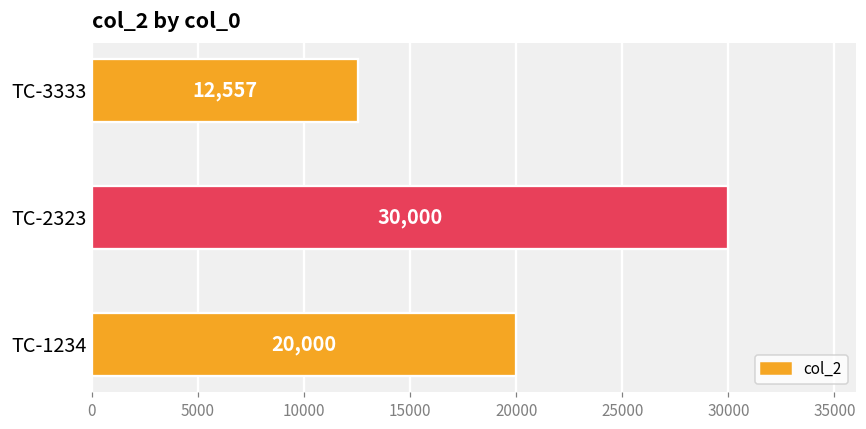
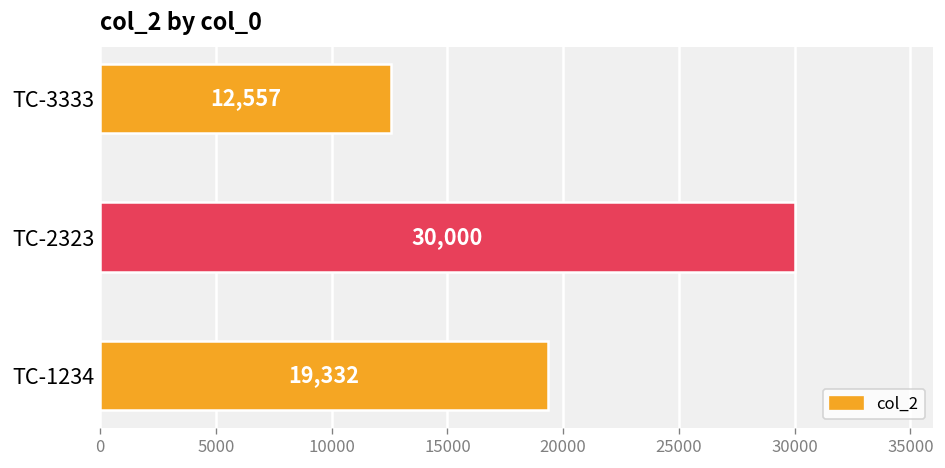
  {
    "TC-3333": "12,557",
    "TC-2323": "30,000",
-   "TC-1234": "20,000"
+   "TC-1234": "19,332"
  }
